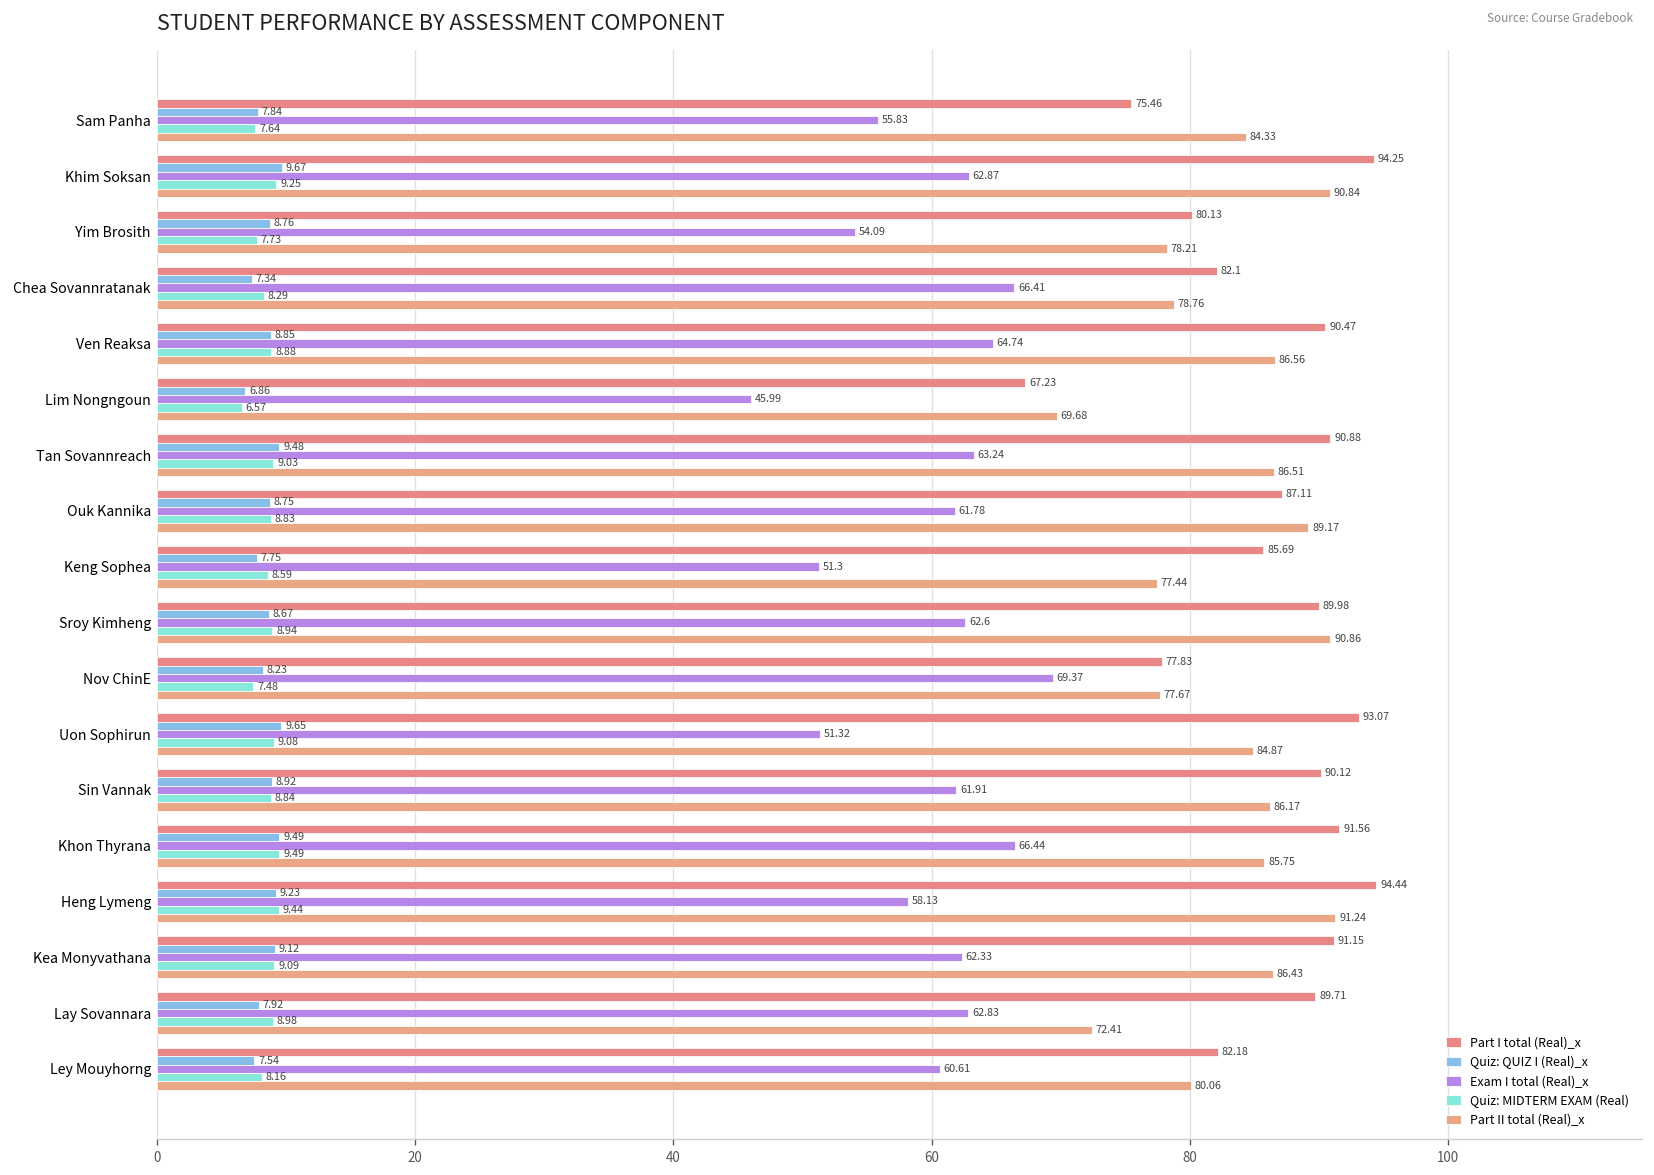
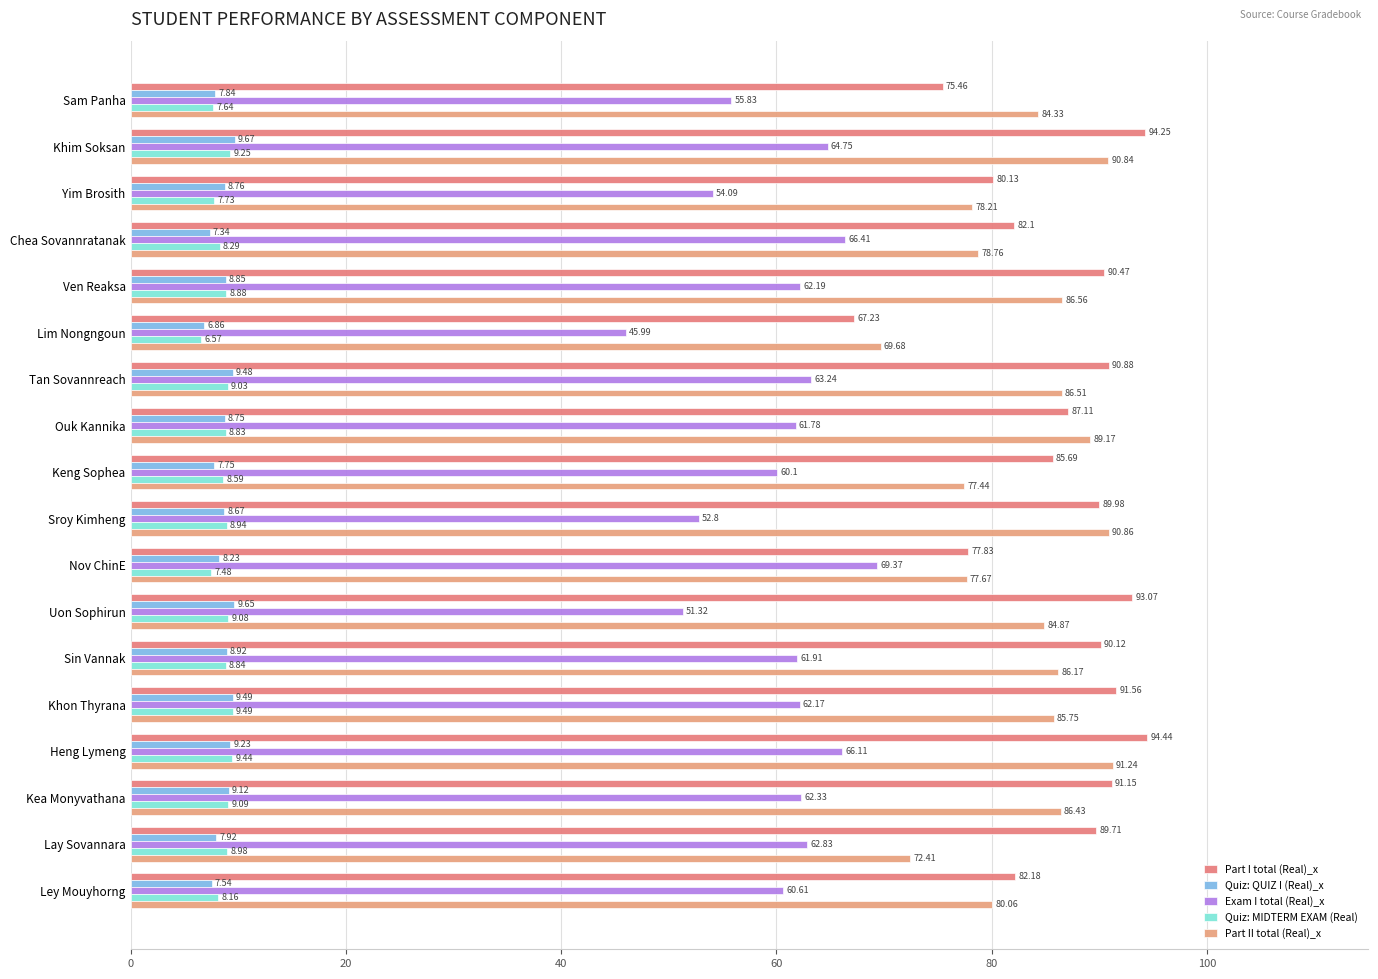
  {
    "Exam I total (Real)_x": {
      "Sam Panha": 55.83,
-     "Khim Soksan": 62.87,
+     "Khim Soksan": 64.75,
      "Yim Brosith": 54.09,
      "Chea Sovannratanak": 66.41,
-     "Ven Reaksa": 64.74,
+     "Ven Reaksa": 62.19,
      "Lim Nongngoun": 45.99,
      "Tan Sovannreach": 63.24,
      "Ouk Kannika": 61.78,
-     "Keng Sophea": 51.3,
-     "Sroy Kimheng": 62.6,
+     "Keng Sophea": 60.1,
+     "Sroy Kimheng": 52.8,
      "Nov ChinE": 69.37,
      "Uon Sophirun": 51.32,
      "Sin Vannak": 61.91,
-     "Khon Thyrana": 66.44,
-     "Heng Lymeng": 58.13,
+     "Khon Thyrana": 62.17,
+     "Heng Lymeng": 66.11,
      "Kea Monyvathana": 62.33,
      "Lay Sovannara": 62.83,
      "Ley Mouyhorng": 60.61
    }
  }
